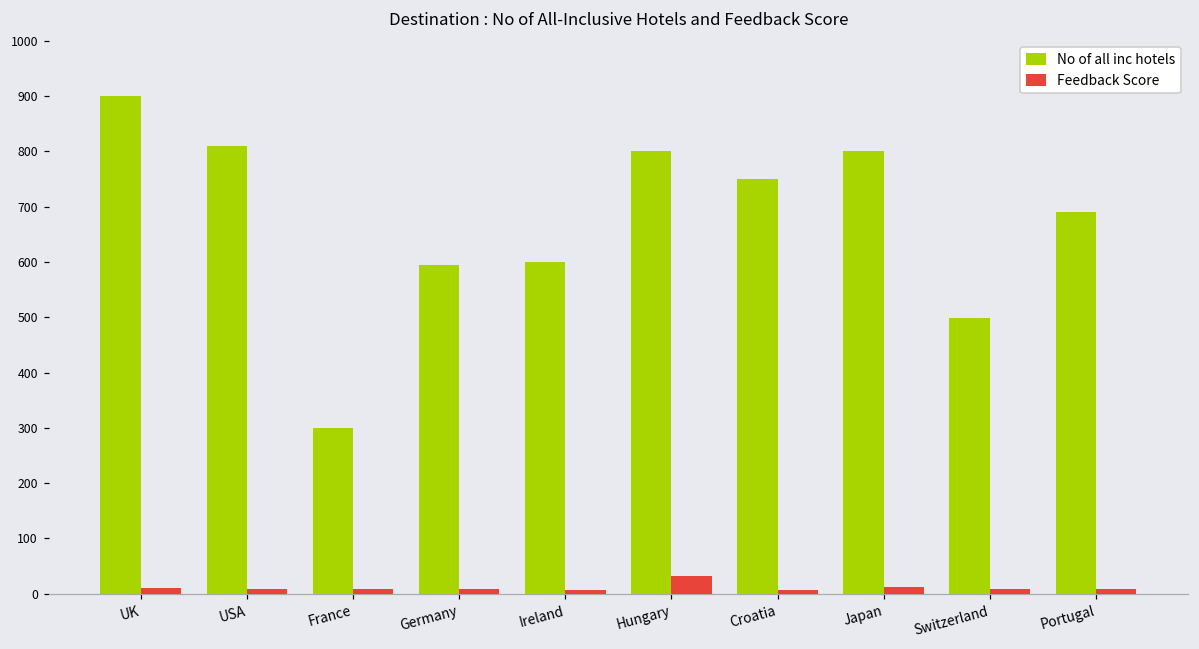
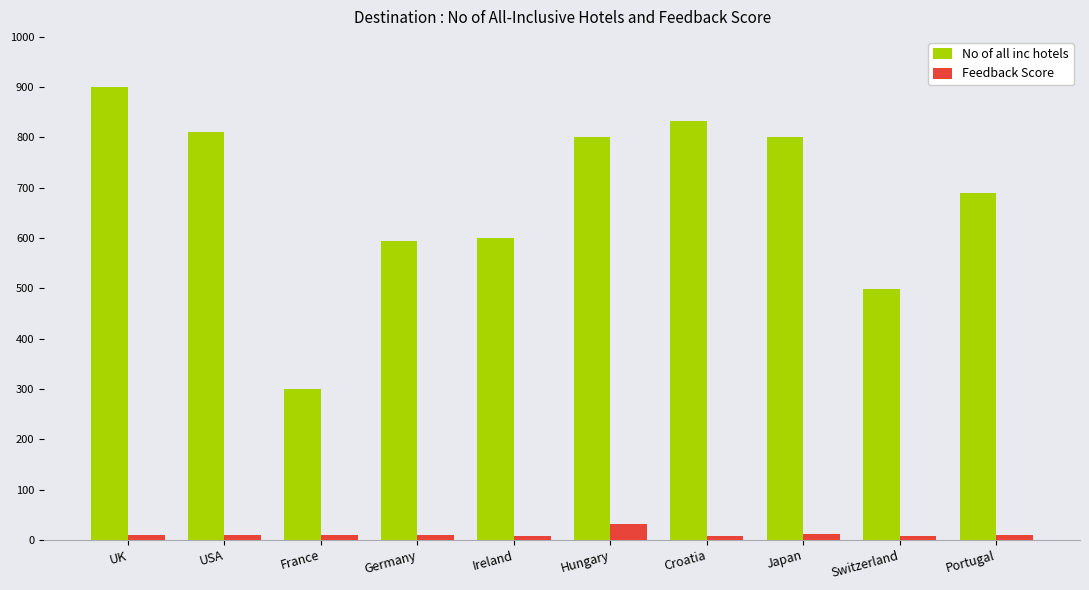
  {
    "No of all inc hotels": {
      "UK": 900,
      "USA": 810,
      "France": 300,
      "Germany": 600,
      "Ireland": 600,
      "Hungary": 800,
-     "Croatia": 750,
+     "Croatia": 830,
      "Japan": 800,
      "Switzerland": 500,
      "Portugal": 690
    },
    "Feedback Score": {
      "UK": 10,
      "USA": 10,
      "France": 10,
      "Germany": 10,
      "Ireland": 10,
      "Hungary": 30,
      "Croatia": 10,
      "Japan": 10,
      "Switzerland": 10,
      "Portugal": 10
    }
  }
